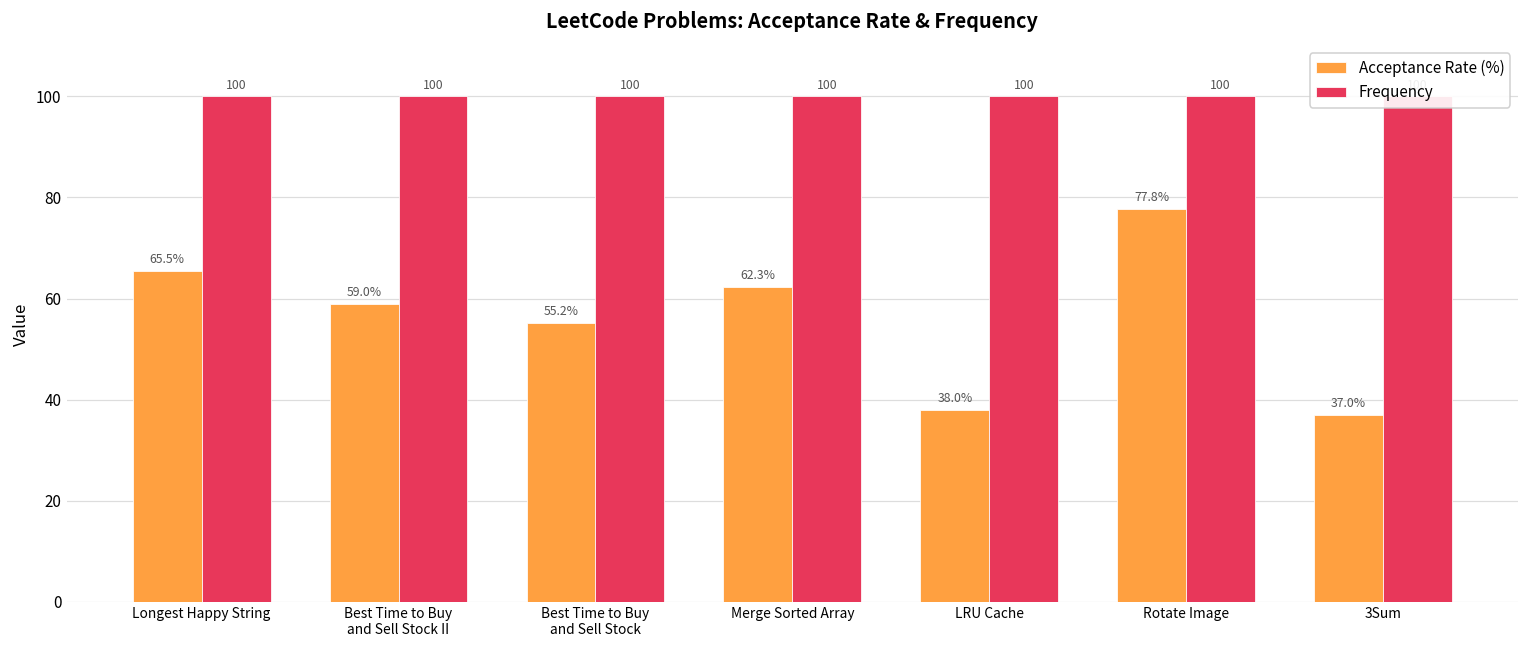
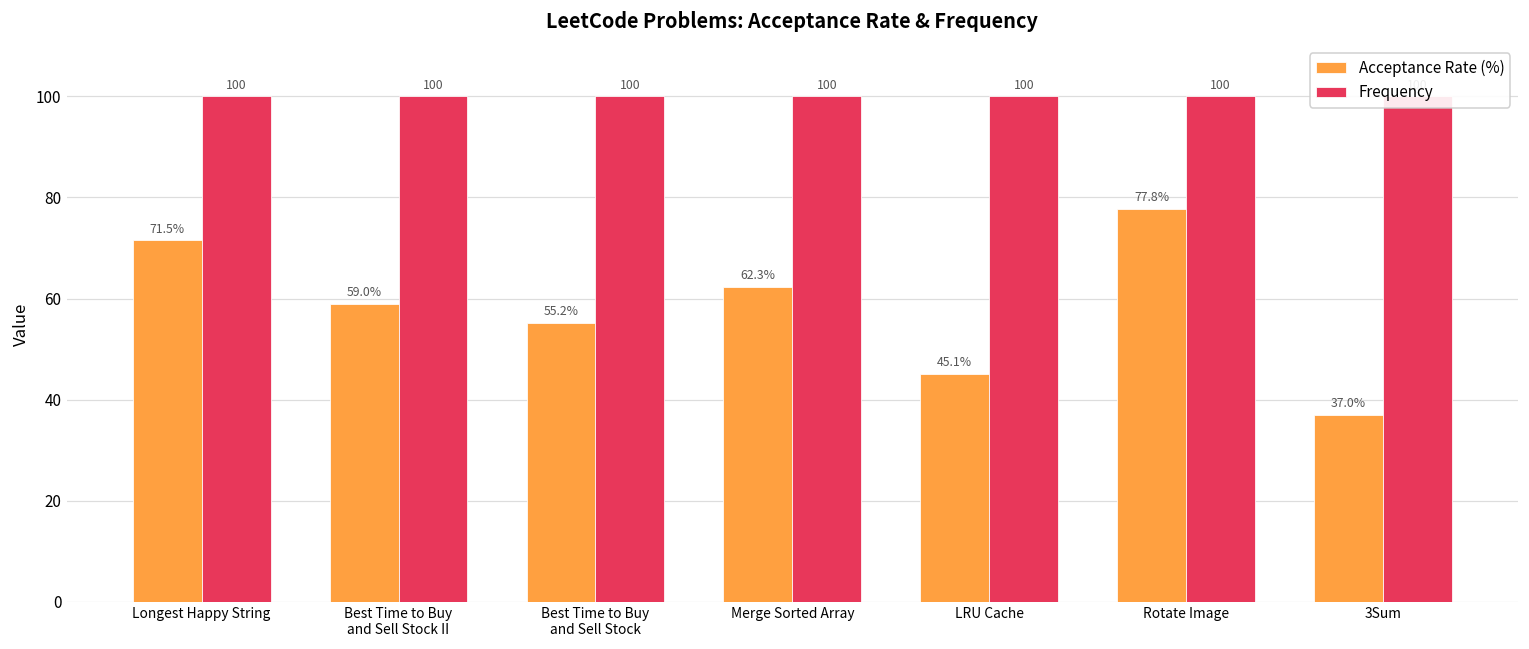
  {
    "Acceptance Rate (%)": {
-     "Longest Happy String": "65.5%",
+     "Longest Happy String": "71.5%",
      "Best Time to Buy and Sell Stock II": "59.0%",
      "Best Time to Buy and Sell Stock": "55.2%",
      "Merge Sorted Array": "62.3%",
-     "LRU Cache": "38.0%",
+     "LRU Cache": "45.1%",
      "Rotate Image": "77.8%",
      "3Sum": "37.0%"
    },
    "Frequency": {
      "Longest Happy String": "100",
      "Best Time to Buy and Sell Stock II": "100",
      "Best Time to Buy and Sell Stock": "100",
      "Merge Sorted Array": "100",
      "LRU Cache": "100",
      "Rotate Image": "100"
    }
  }
